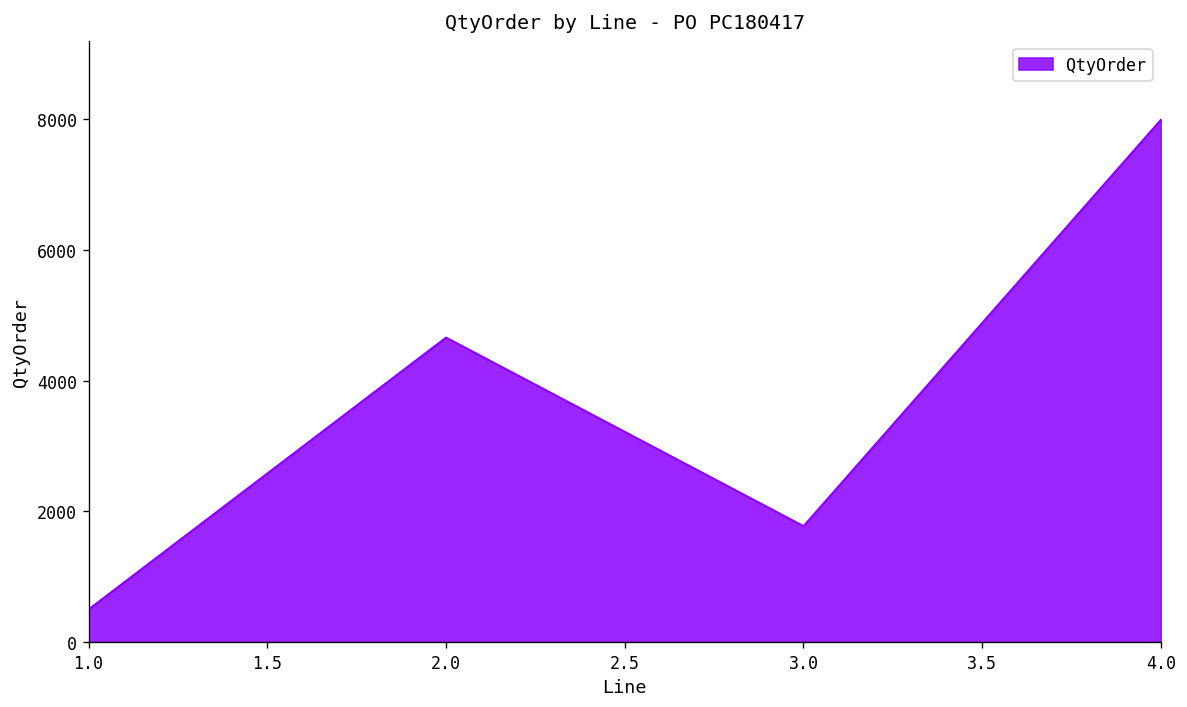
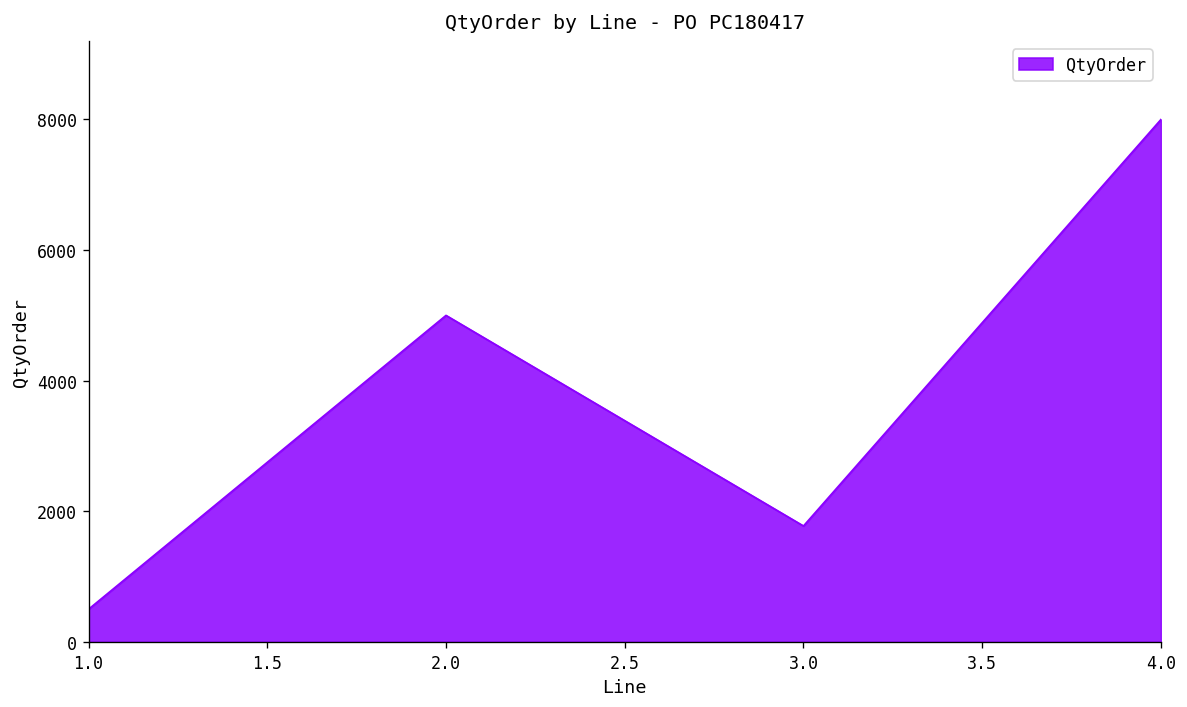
  {
    "1.0": 500,
-   "2.0": 4700,
+   "2.0": 5000,
    "3.0": 1800,
    "4.0": 8000
  }
